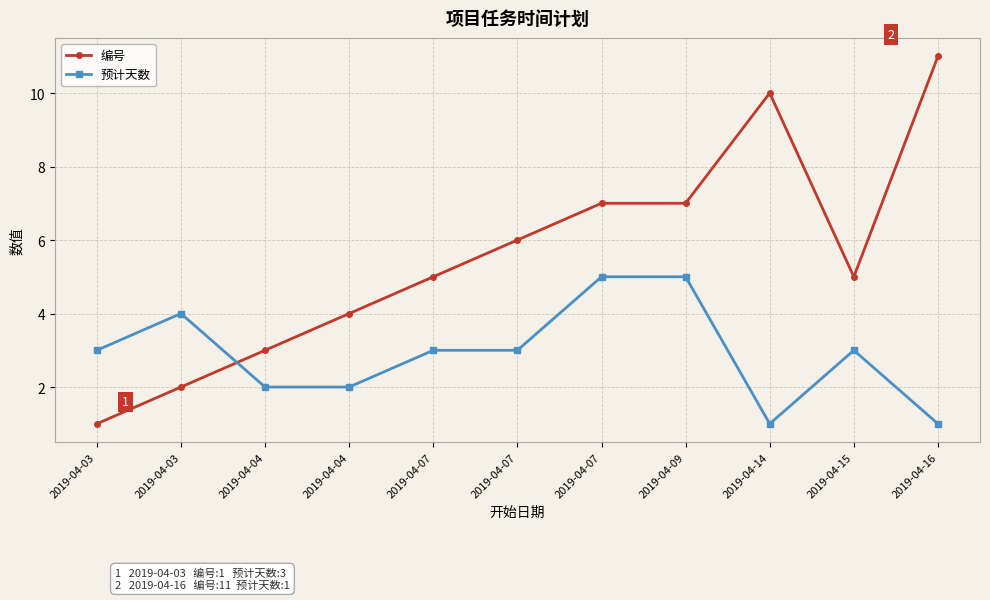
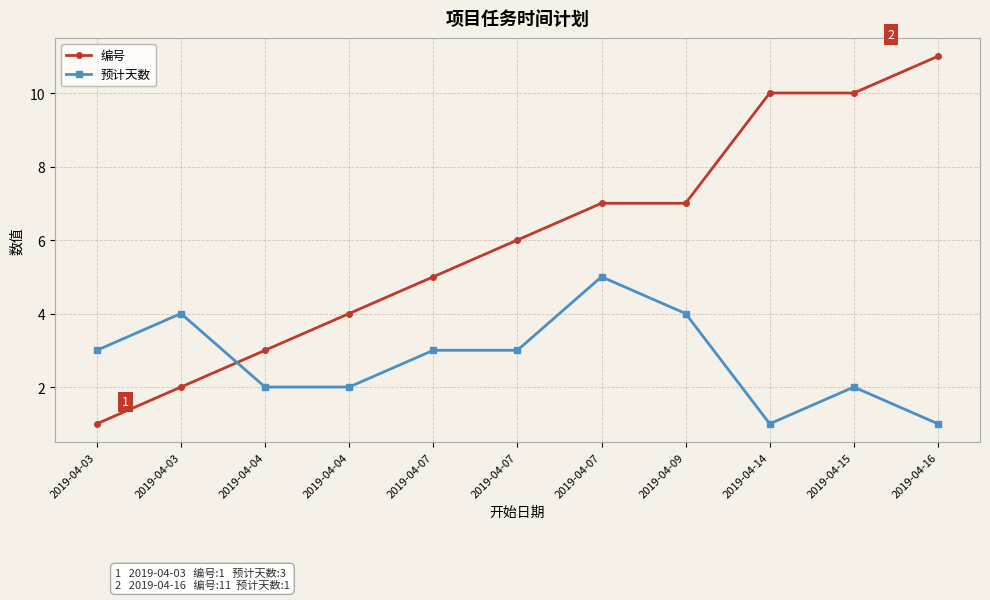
  {
    "编号": {
      "2019-04-09": 7,
      "2019-04-14": 10,
-     "2019-04-15": 5,
+     "2019-04-15": 10,
      "2019-04-16": 11
    },
    "预计天数": {
-     "2019-04-09": 5,
+     "2019-04-09": 4,
      "2019-04-14": 1,
-     "2019-04-15": 3,
+     "2019-04-15": 2,
      "2019-04-16": 1
    }
  }
